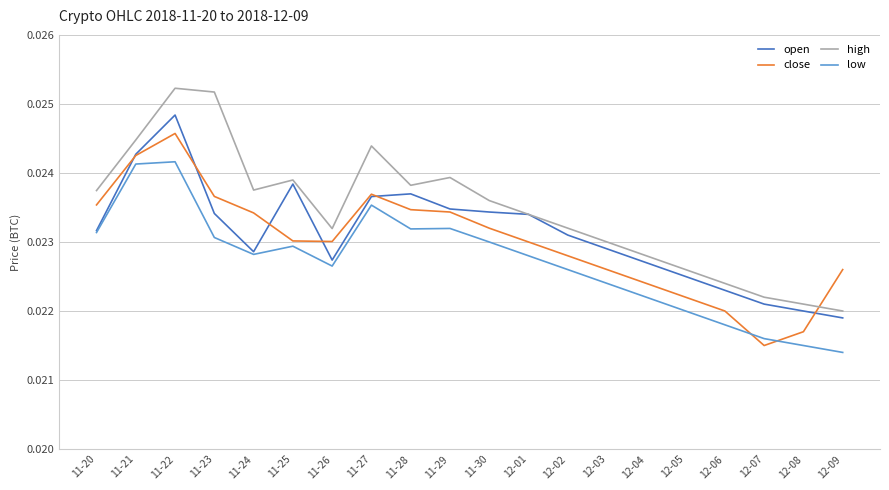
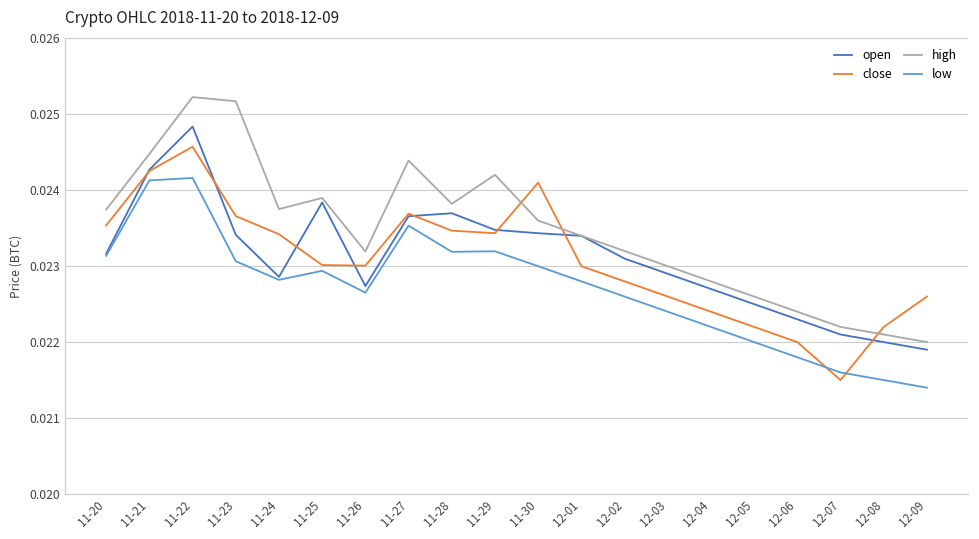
  {
    "close": {
      "11-20": 0.0235,
      "11-22": 0.0246,
      "11-23": 0.0237,
      "11-24": 0.0234,
      "11-25": 0.0230,
      "11-26": 0.0230,
      "11-28": 0.0235,
      "11-29": 0.0234,
-     "11-30": 0.0232,
+     "11-30": 0.0241,
      "12-01": 0.0230,
      "12-02": 0.0228,
      "12-03": 0.0226,
      "12-04": 0.0224,
      "12-05": 0.0222,
      "12-06": 0.0220,
      "12-07": 0.0215,
-     "12-08": 0.0217,
+     "12-08": 0.0222,
      "12-09": 0.0226
    },
    "high": {
      "11-20": 0.0237,
      "11-21": 0.0245,
      "11-22": 0.0252,
      "11-23": 0.0252,
      "11-24": 0.0238,
      "11-25": 0.0239,
      "11-26": 0.0232,
      "11-27": 0.0244,
      "11-28": 0.0238,
-     "11-29": 0.0239,
+     "11-29": 0.0242,
      "11-30": 0.0236,
      "12-02": 0.0232,
      "12-03": 0.0230,
      "12-04": 0.0228,
      "12-05": 0.0226,
      "12-06": 0.0224,
      "12-07": 0.0222,
      "12-08": 0.0221,
      "12-09": 0.0220
    }
  }
